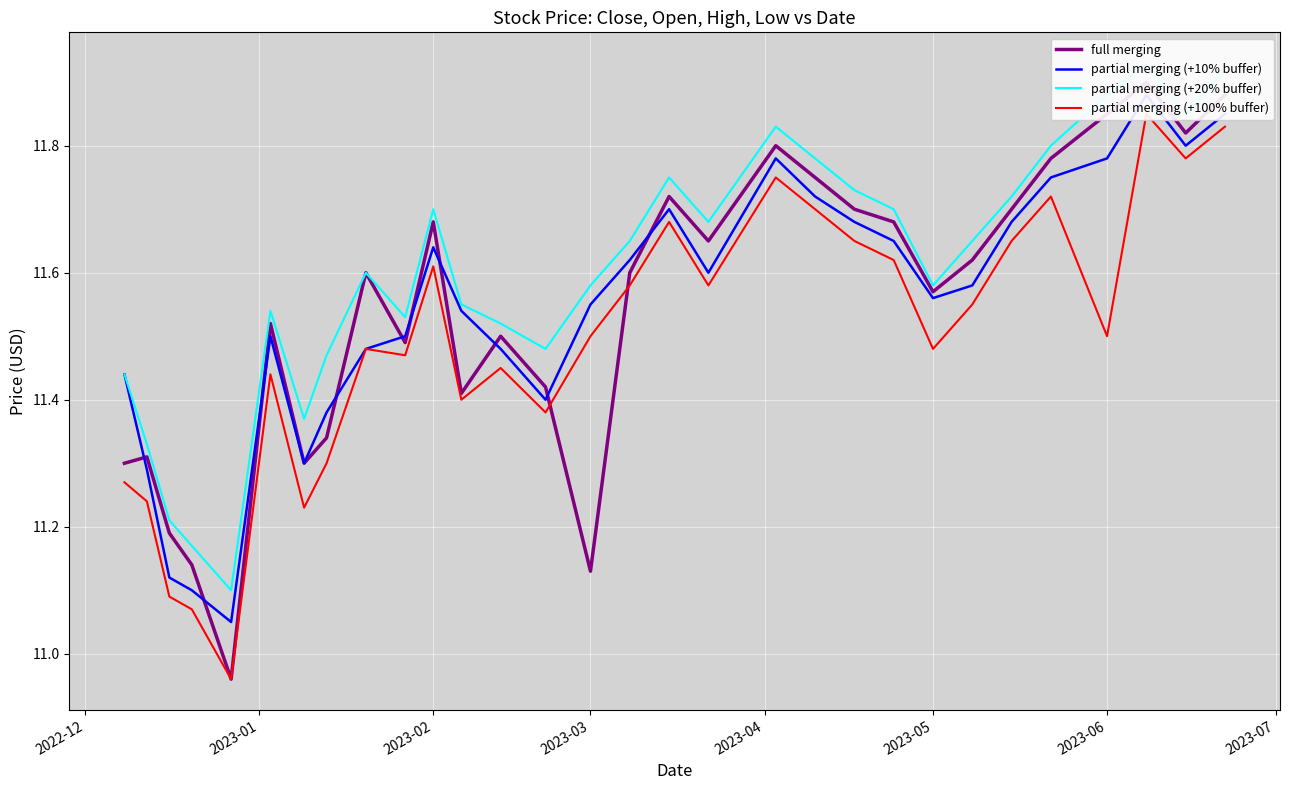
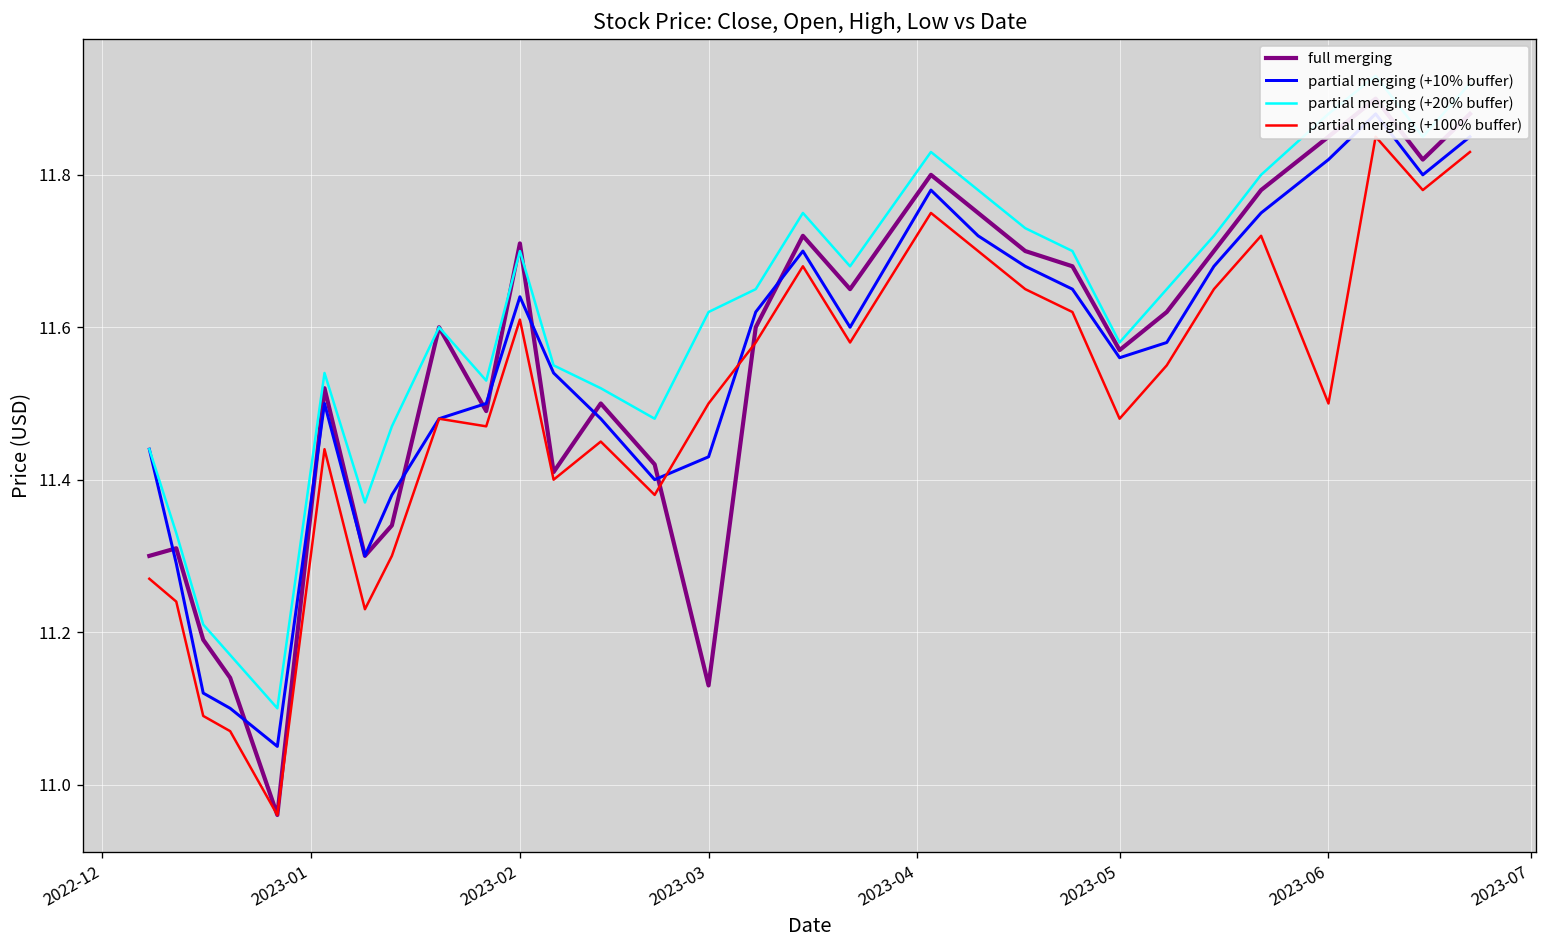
  {
    "full merging": {
-     "2023-02": 11.68,
+     "2023-02": 11.71,
      "2023-03": 11.13,
      "2023-05": 11.57
    },
    "partial merging (+10% buffer)": {
      "2023-02": 11.64,
-     "2023-03": 11.55,
+     "2023-03": 11.43,
      "2023-05": 11.56,
-     "2023-06": 11.78
+     "2023-06": 11.82
    },
    "partial merging (+20% buffer)": {
      "2023-02": 11.70,
-     "2023-03": 11.58,
+     "2023-03": 11.62,
      "2023-05": 11.58
    },
    "partial merging (+100% buffer)": {
      "2023-02": 11.61,
      "2023-03": 11.50,
      "2023-05": 11.48,
      "2023-06": 11.50
    }
  }
